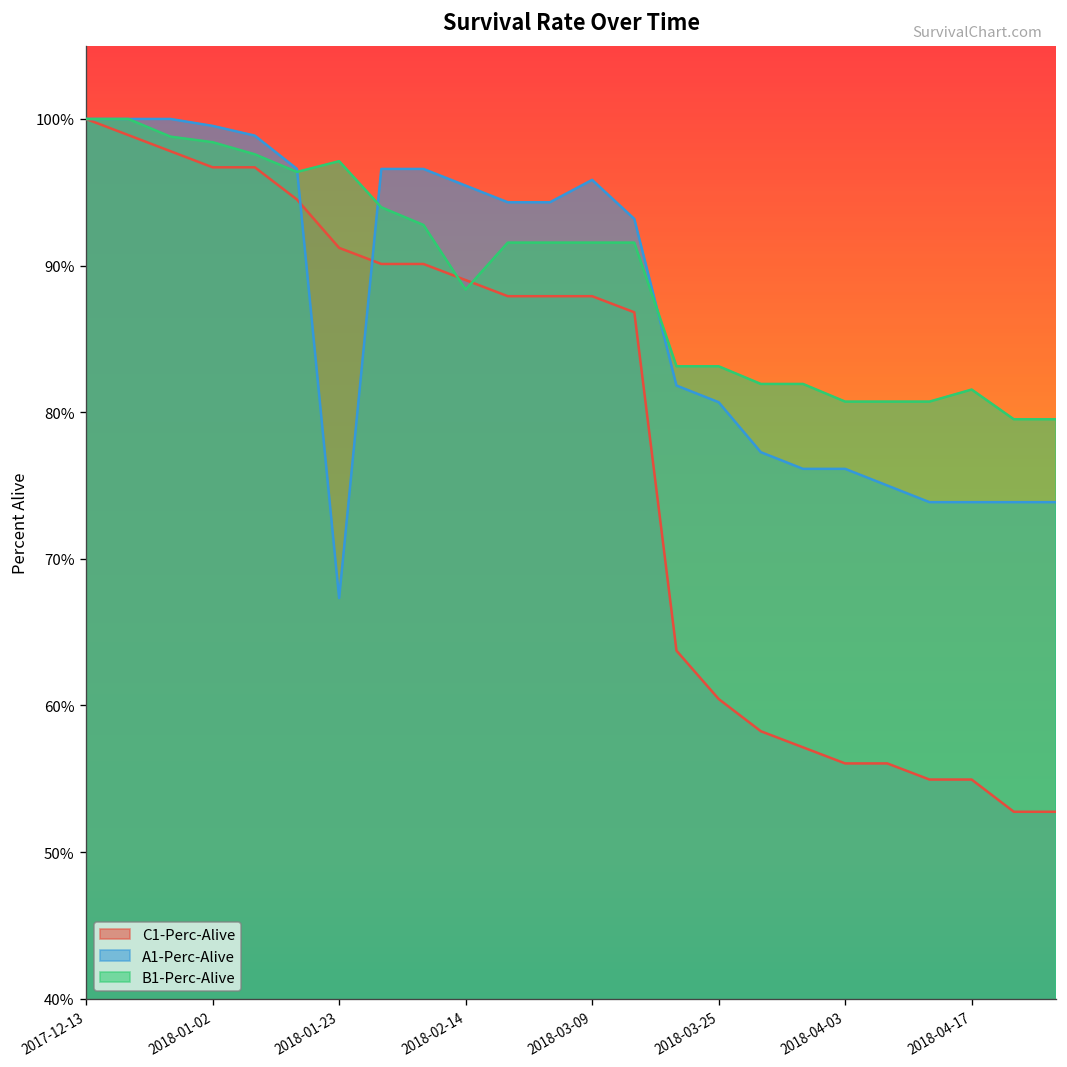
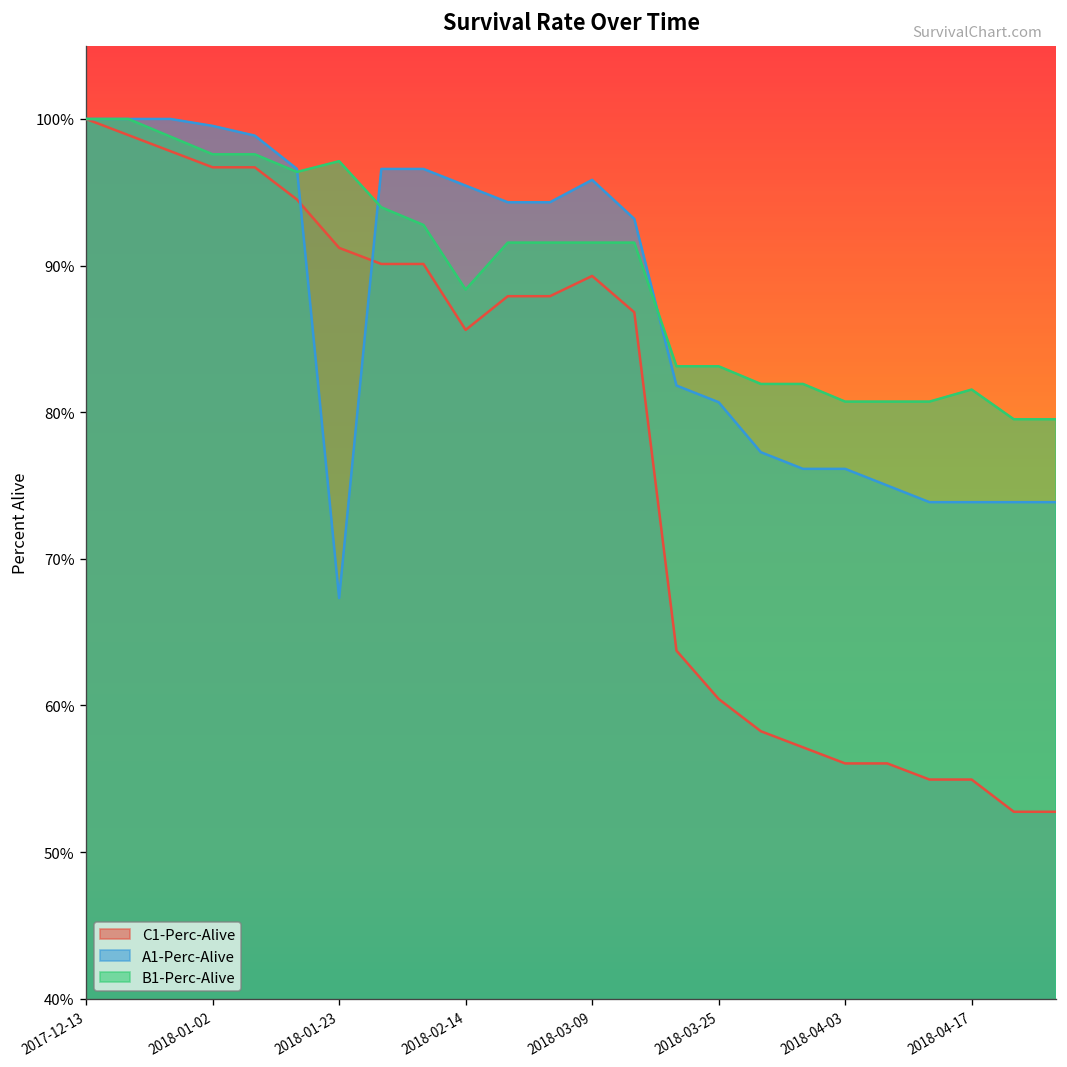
  {
    "C1-Perc-Alive": {
      "2018-01-02": "96.7%",
      "2018-01-23": "91.2%",
-     "2018-02-14": "89.0%",
-     "2018-03-09": "87.9%",
+     "2018-02-14": "85.6%",
+     "2018-03-09": "89.3%",
      "2018-03-25": "60.4%",
      "2018-04-03": "56.0%",
      "2018-04-17": "54.9%"
    },
    "A1-Perc-Alive": {
      "2018-01-02": "99.5%",
      "2018-01-23": "67.3%",
      "2018-02-14": "95.5%",
      "2018-03-09": "95.8%",
      "2018-03-25": "80.7%",
      "2018-04-03": "76.1%",
      "2018-04-17": "73.9%"
    },
    "B1-Perc-Alive": {
-     "2018-01-02": "98.4%",
+     "2018-01-02": "97.6%",
      "2018-01-23": "97.1%",
      "2018-02-14": "88.4%",
      "2018-03-09": "91.6%",
      "2018-03-25": "83.1%",
      "2018-04-03": "80.7%",
      "2018-04-17": "81.5%"
    }
  }
